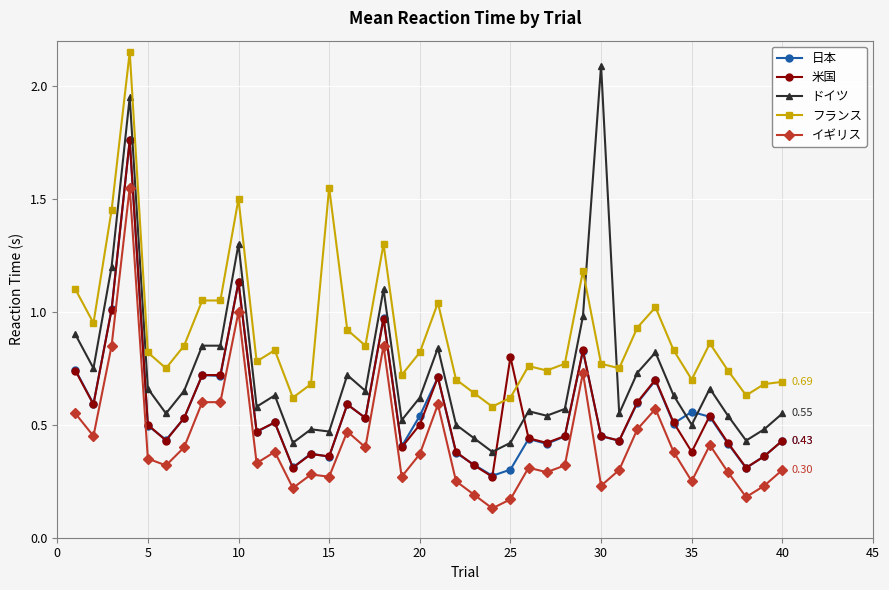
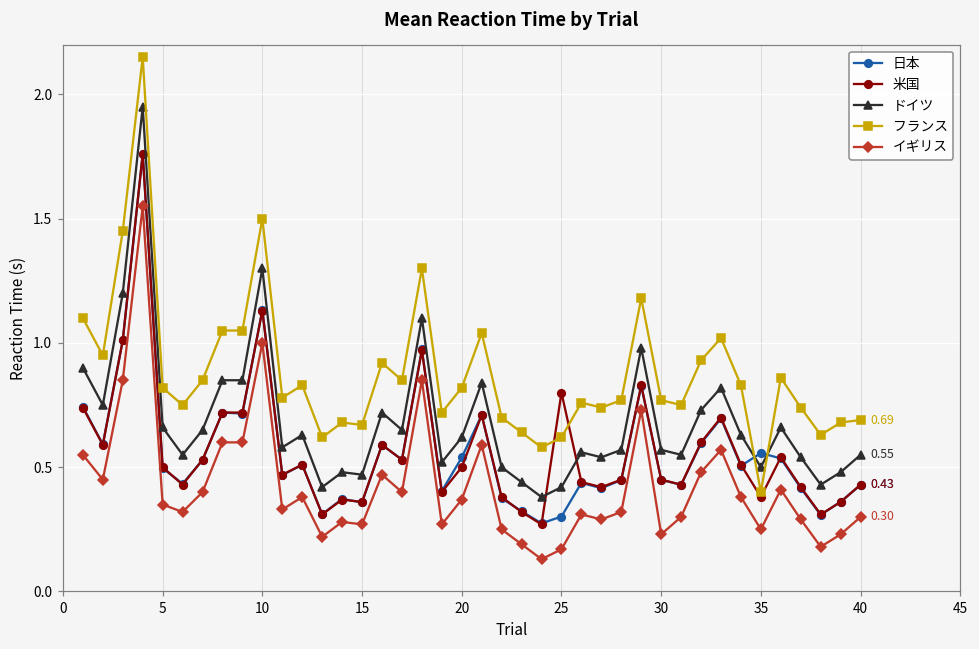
  {
    "日本": {
      "20": 0.54,
      "25": 0.30,
      "35": 0.56
    },
    "米国": {
      "20": 0.50,
      "25": 0.80,
      "35": 0.38
    },
    "ドイツ": {
      "5": 0.66,
      "10": 1.30,
      "15": 0.47,
      "20": 0.62,
      "25": 0.42,
-     "30": 2.09,
+     "30": 0.57,
      "35": 0.50
    },
    "フランス": {
      "5": 0.82,
      "10": 1.50,
-     "15": 1.55,
+     "15": 0.67,
      "20": 0.82,
      "25": 0.62,
      "30": 0.77,
-     "35": 0.7
+     "35": 0.4
    },
    "イギリス": {
      "40": 0.30
    }
  }
